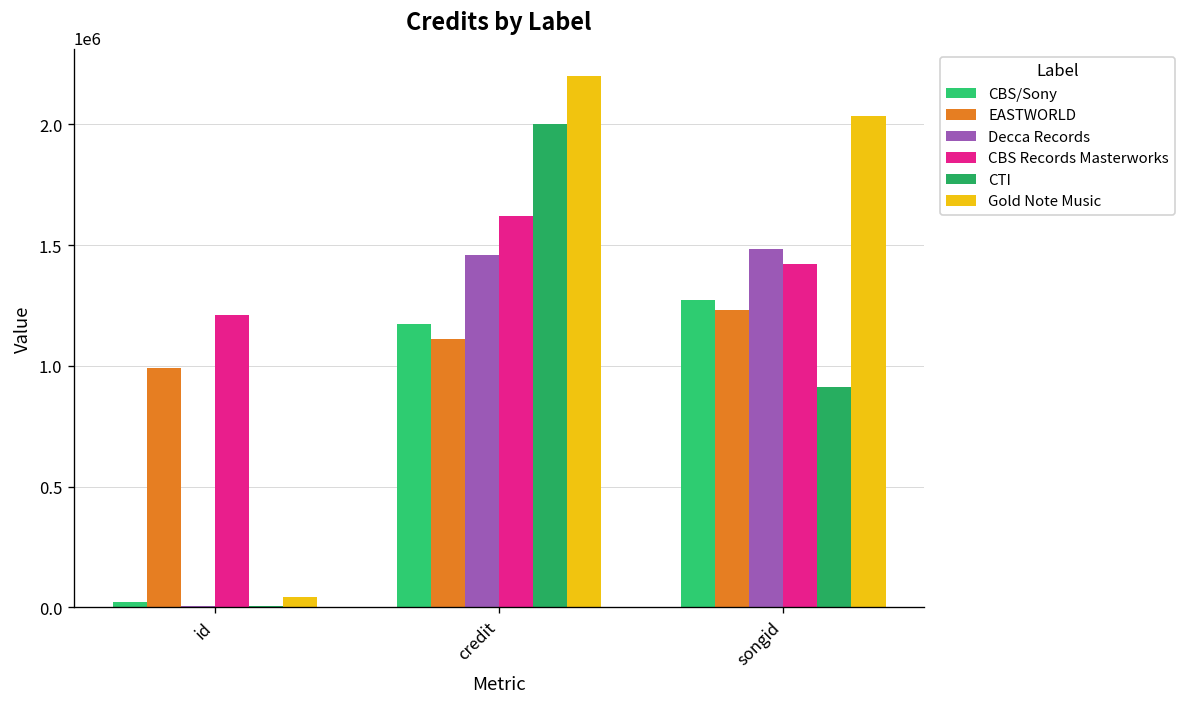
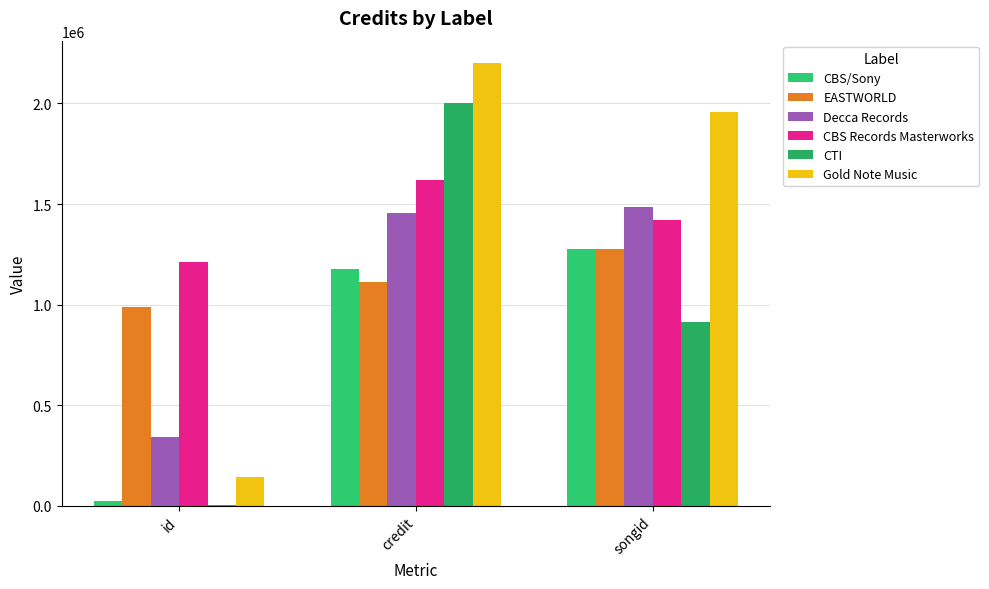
  {
    "EASTWORLD": {
      "id": 990000,
      "credit": 1110000,
-     "songid": 1230000
+     "songid": 1280000
    },
    "Decca Records": {
-     "id": 0,
+     "id": 340000,
      "credit": 1460000,
      "songid": 1480000
    },
    "CBS Records Masterworks": {
      "id": 1210000,
      "credit": 1620000,
      "songid": 1420000
    },
    "Gold Note Music": {
-     "id": 40000,
+     "id": 140000,
      "credit": 2200000,
-     "songid": 2040000
+     "songid": 1960000
    }
  }
